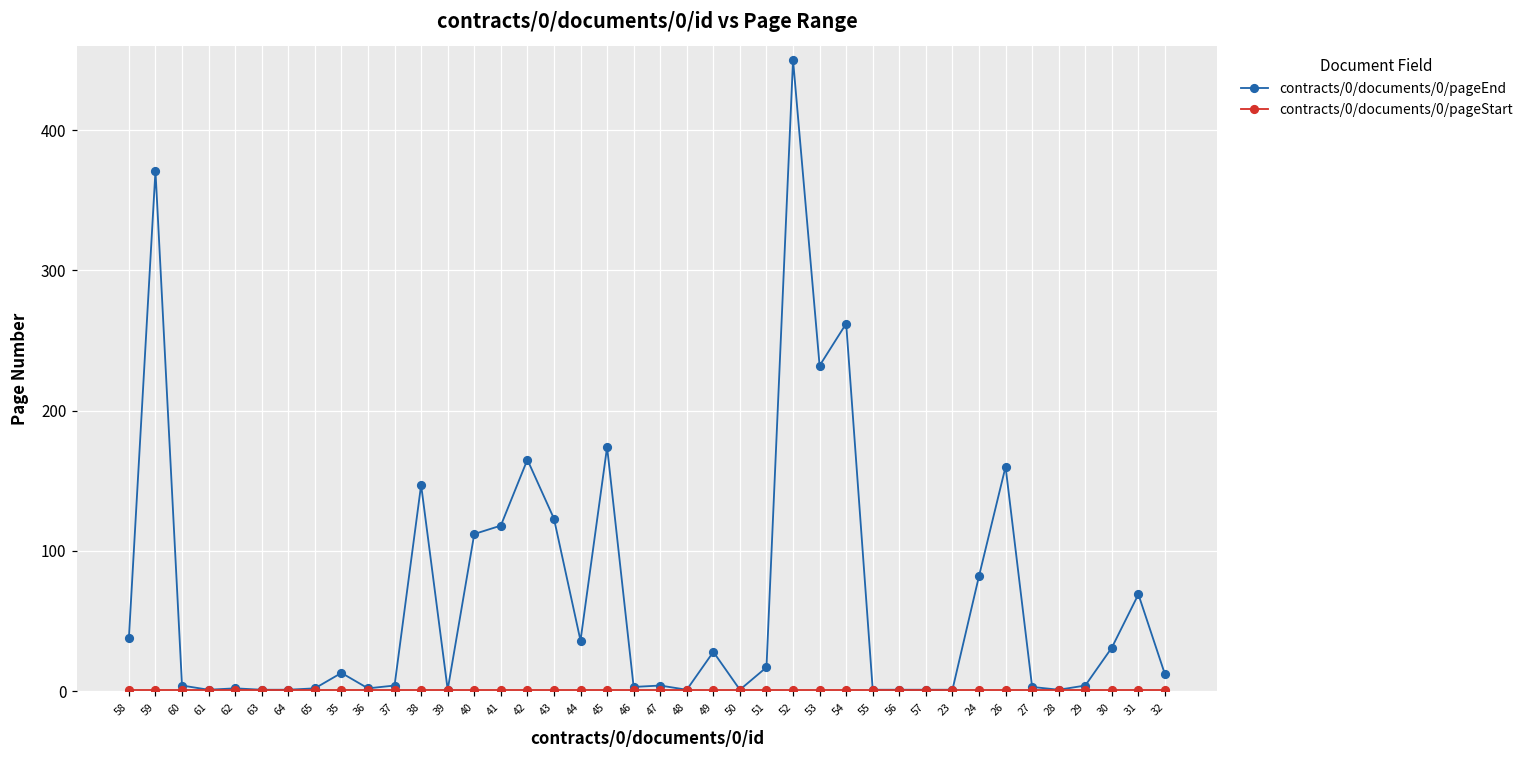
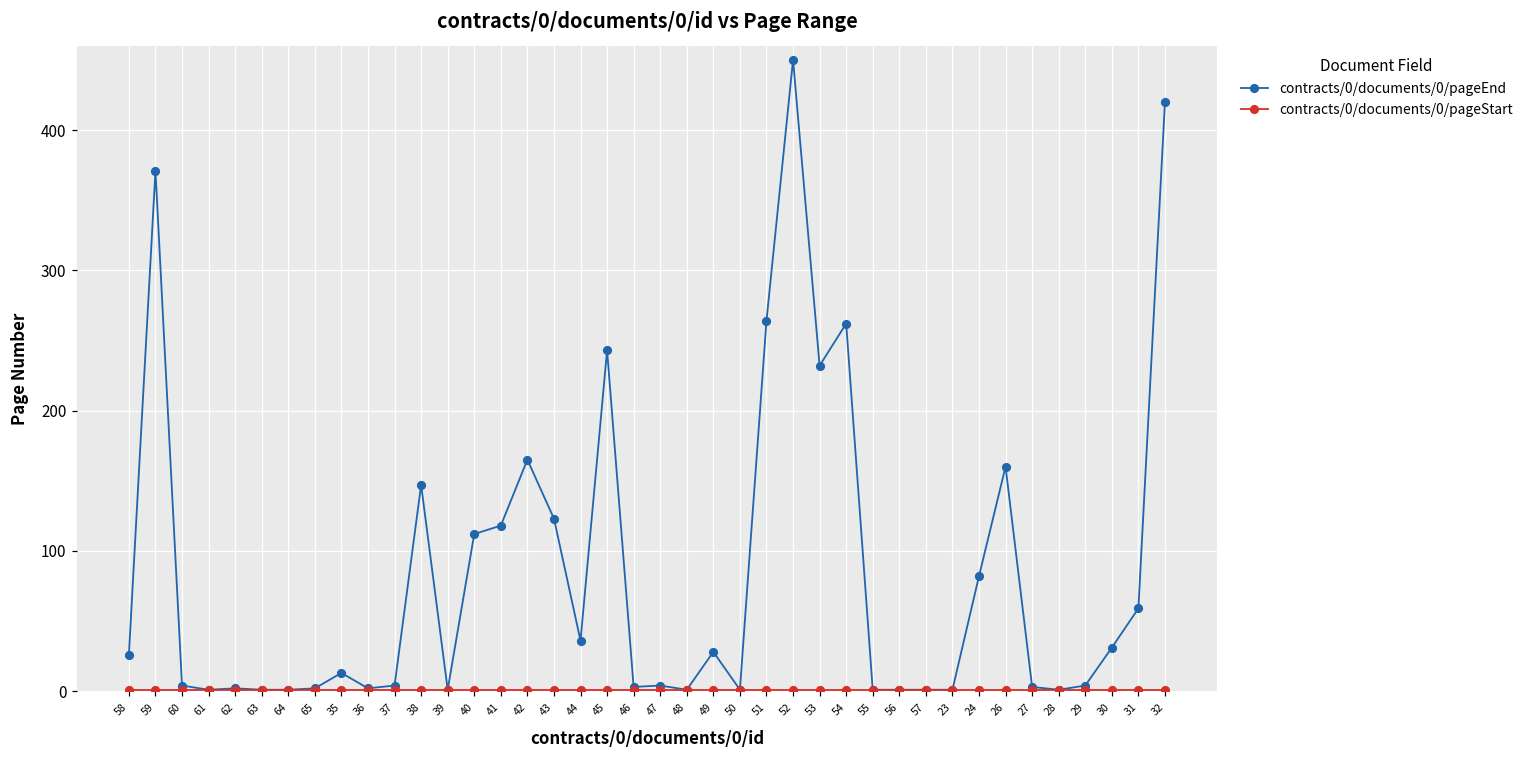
  {
    "contracts/0/documents/0/pageEnd": {
-     "58": 38,
+     "58": 26,
      "59": 371,
      "60": 4,
      "35": 13,
      "37": 4,
      "38": 147,
      "40": 112,
      "41": 118,
      "42": 165,
      "43": 123,
      "44": 36,
-     "45": 174,
+     "45": 243,
      "47": 4,
      "49": 28,
-     "51": 17,
+     "51": 264,
      "52": 450,
      "53": 232,
      "54": 262,
      "24": 82,
      "26": 160,
      "29": 4,
      "30": 31,
-     "31": 69,
-     "32": 12
+     "31": 59,
+     "32": 420
    },
    "contracts/0/documents/0/pageStart": {
      "58": 1,
      "59": 1,
      "60": 1,
      "35": 1,
      "37": 1,
      "38": 1,
      "40": 1,
      "41": 1,
      "42": 1,
      "43": 1,
      "44": 1,
      "45": 1,
      "47": 1,
      "49": 1,
      "51": 1,
      "52": 1,
      "53": 1,
      "54": 1,
      "24": 1,
      "26": 1,
      "29": 1,
      "30": 1,
      "31": 1,
      "32": 1
    }
  }
